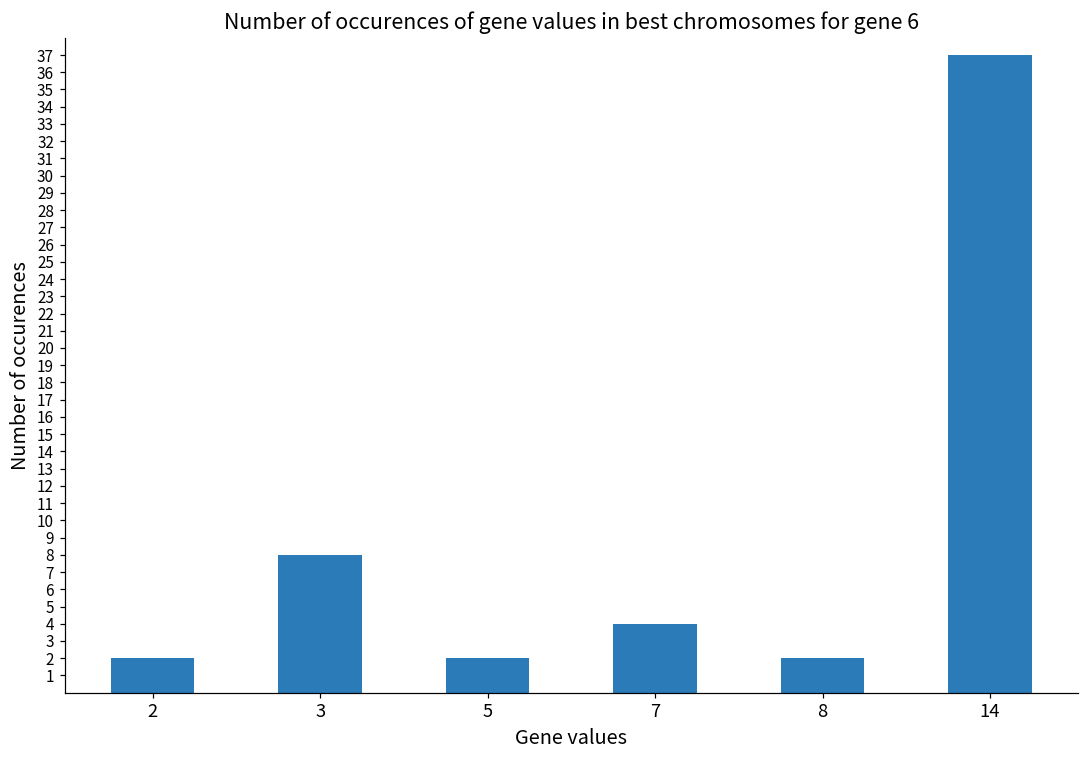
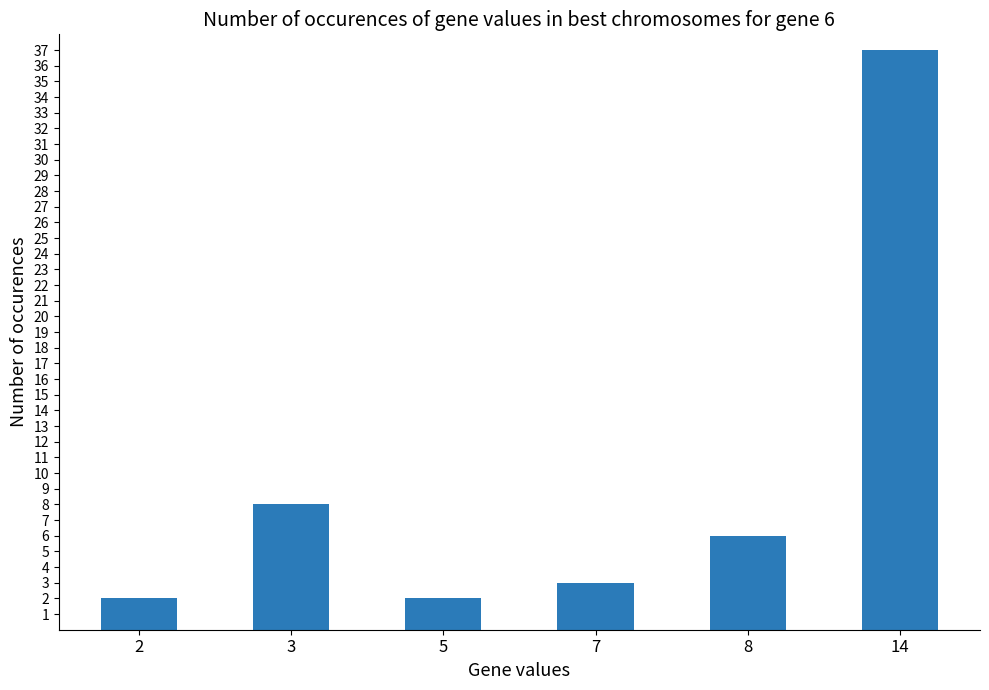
  {
    "2": 2,
    "3": 8,
    "5": 2,
-   "7": 4,
-   "8": 2,
+   "7": 3,
+   "8": 6,
    "14": 37
  }
